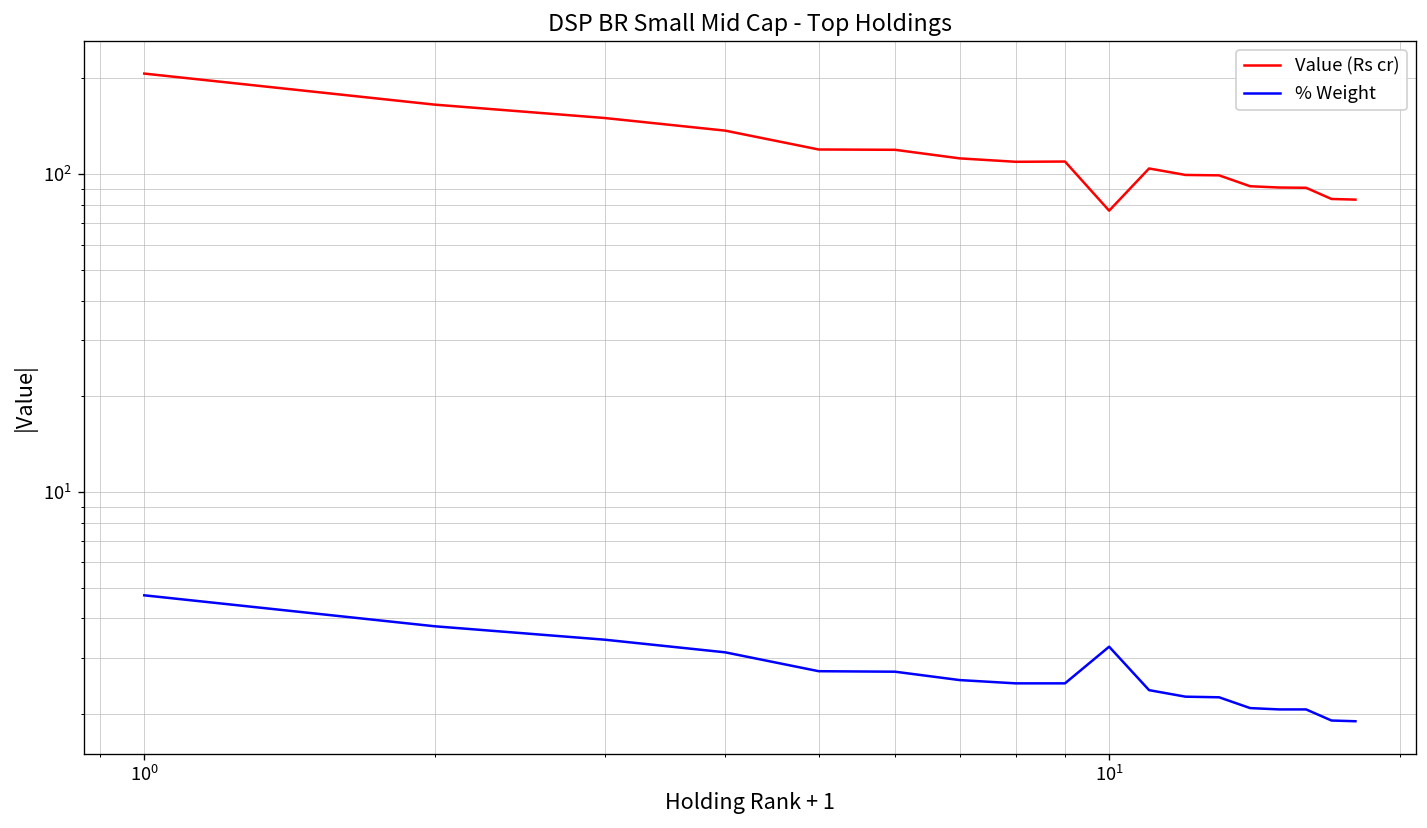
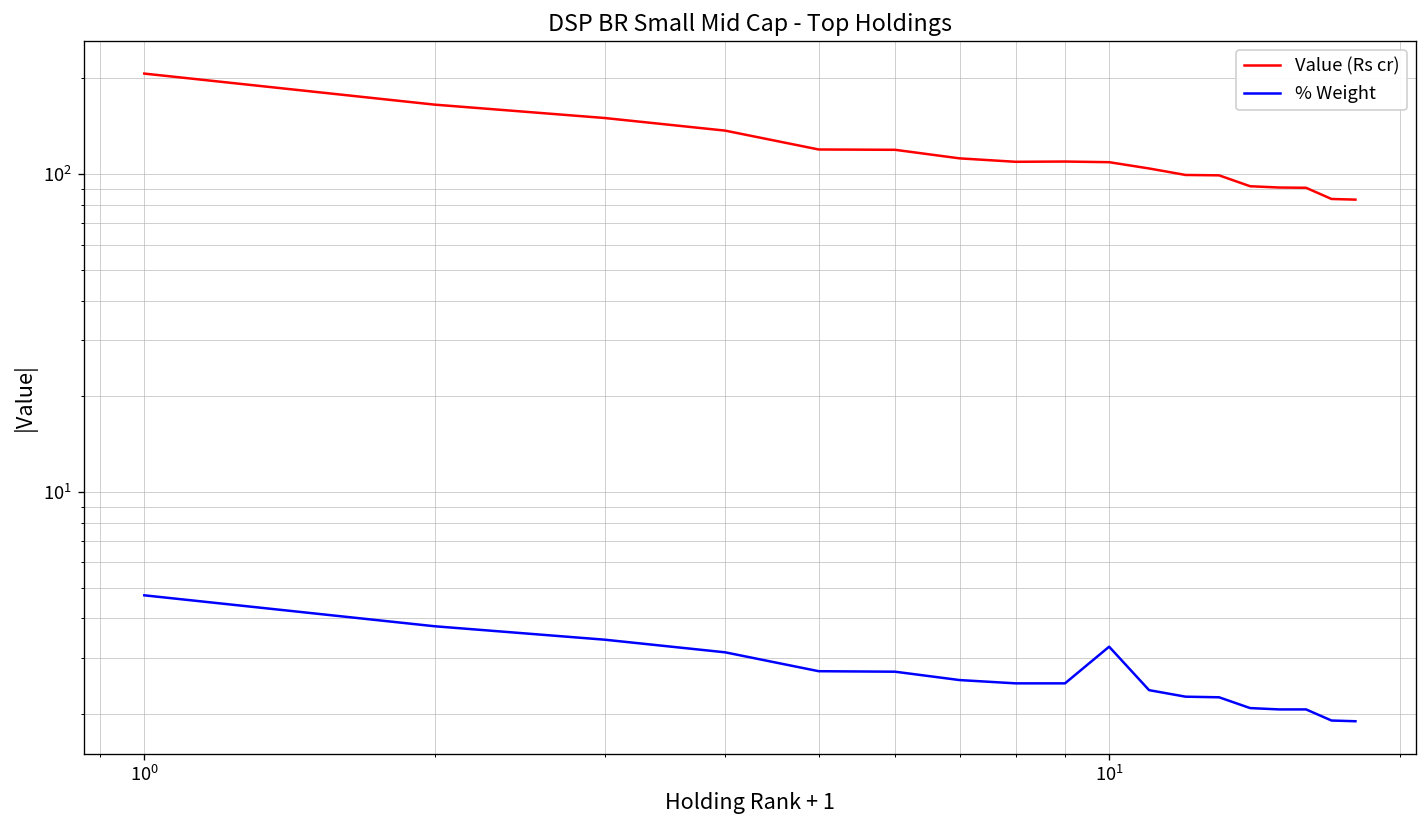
  {
    "Value (Rs cr)": {
      "10^0": 210,
-     "10^1": 77
+     "10^1": 109
    },
    "% Weight": {
      "10^0": 4.7,
      "10^1": 3.3
    }
  }
